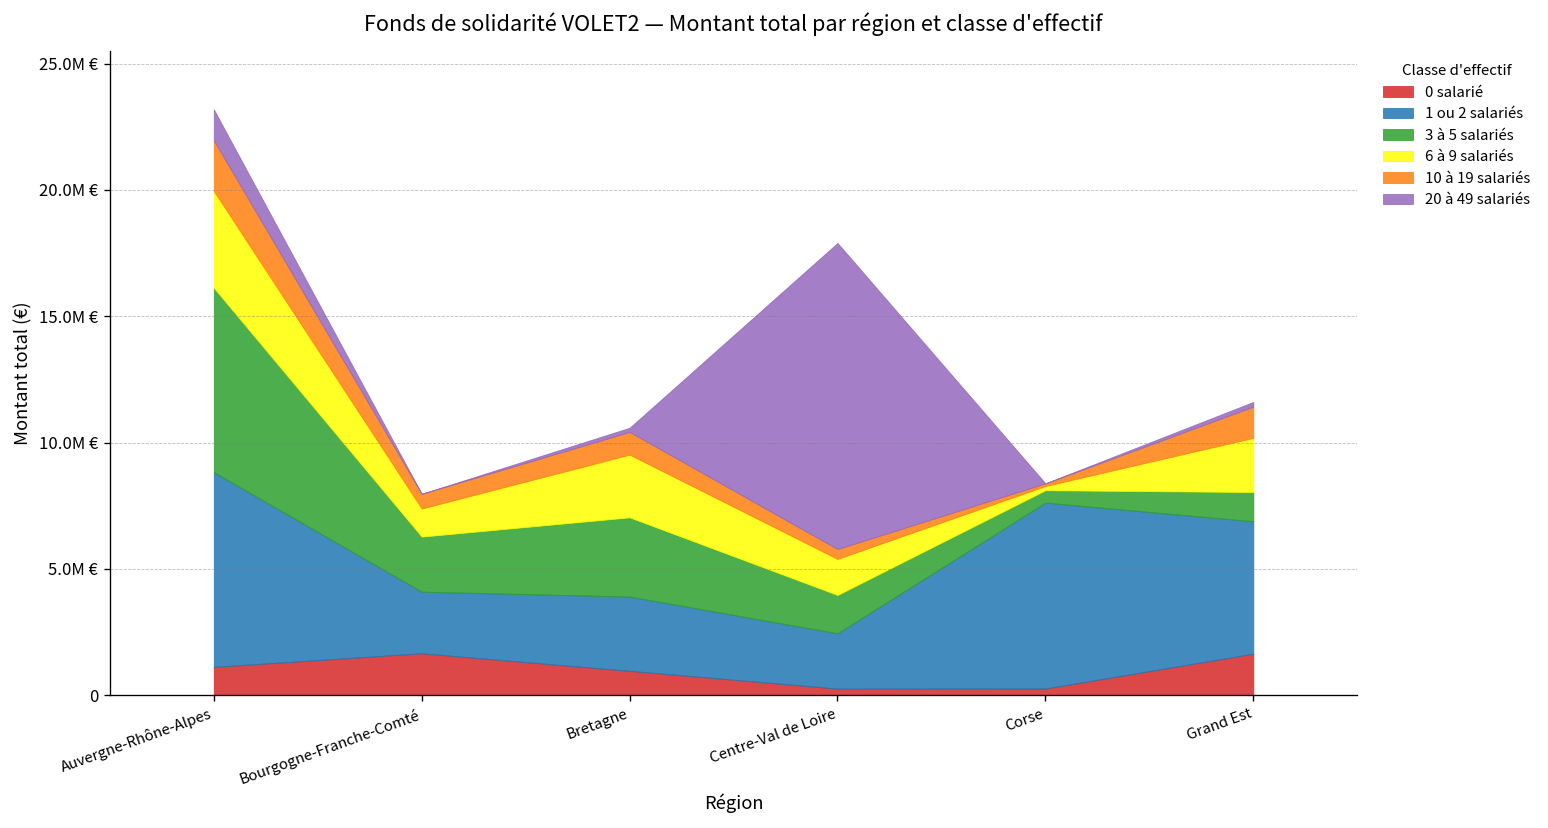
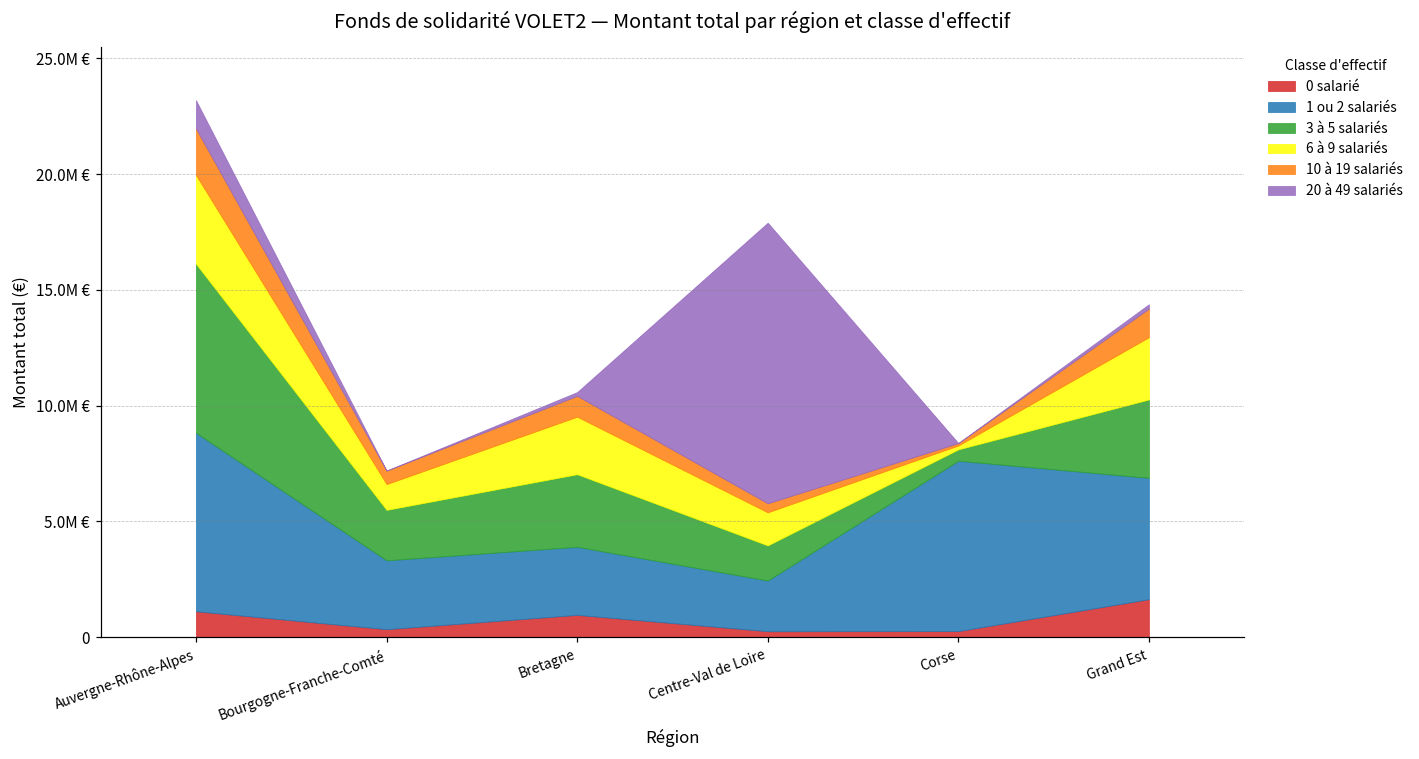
  {
    "0 salarié": {
      "Auvergne-Rhône-Alpes": "1.1M €",
-     "Bourgogne-Franche-Comté": "1.7M €",
+     "Bourgogne-Franche-Comté": "0.3M €",
      "Bretagne": "1.0M €",
      "Centre-Val de Loire": "0.3M €",
      "Corse": "0.3M €",
      "Grand Est": "1.6M €"
    },
    "1 ou 2 salariés": {
      "Auvergne-Rhône-Alpes": "7.7M €",
-     "Bourgogne-Franche-Comté": "2.4M €",
+     "Bourgogne-Franche-Comté": "3.0M €",
      "Bretagne": "2.9M €",
      "Centre-Val de Loire": "2.2M €",
      "Corse": "7.4M €",
      "Grand Est": "5.2M €"
    },
    "3 à 5 salariés": {
      "Auvergne-Rhône-Alpes": "7.3M €",
      "Bourgogne-Franche-Comté": "2.2M €",
      "Bretagne": "3.1M €",
      "Centre-Val de Loire": "1.5M €",
      "Corse": "0.5M €",
-     "Grand Est": "1.2M €"
+     "Grand Est": "3.4M €"
    },
    "6 à 9 salariés": {
      "Auvergne-Rhône-Alpes": "3.8M €",
      "Bourgogne-Franche-Comté": "1.1M €",
      "Bretagne": "2.5M €",
      "Centre-Val de Loire": "1.4M €",
-     "Grand Est": "2.1M €"
+     "Grand Est": "2.7M €"
    },
    "10 à 19 salariés": {
      "Auvergne-Rhône-Alpes": "2.0M €",
      "Bretagne": "0.9M €",
      "Centre-Val de Loire": "0.4M €",
      "Grand Est": "1.2M €"
    },
    "20 à 49 salariés": {
      "Auvergne-Rhône-Alpes": "1.2M €",
      "Bretagne": "0.2M €",
      "Centre-Val de Loire": "12.1M €",
      "Grand Est": "0.2M €"
    }
  }
